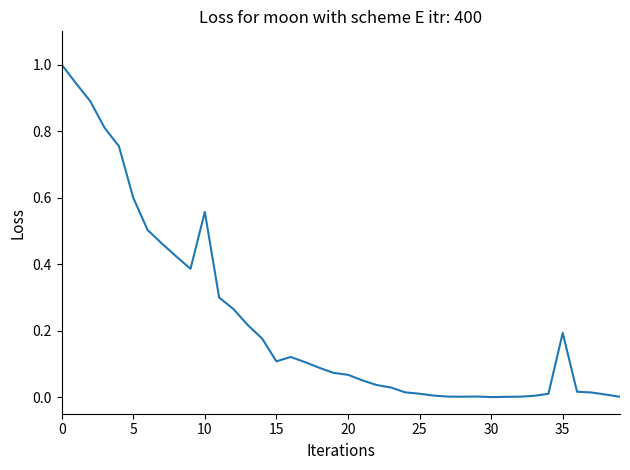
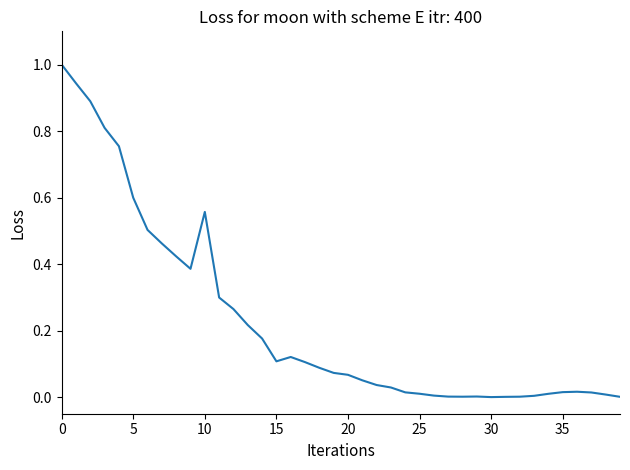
  {
    "0": 1.00,
    "5": 0.60,
    "10": 0.56,
    "15": 0.11,
    "20": 0.07,
    "25": 0.01,
    "30": 0.00,
-   "35": 0.19
+   "35": 0.01
  }
